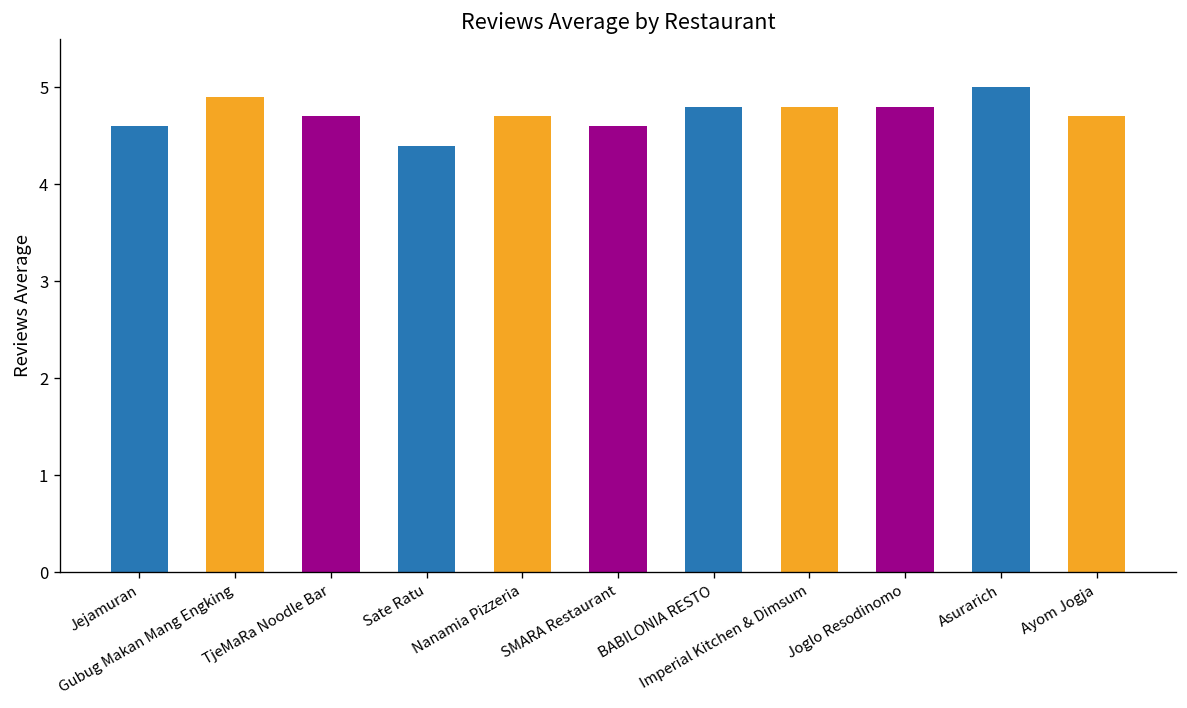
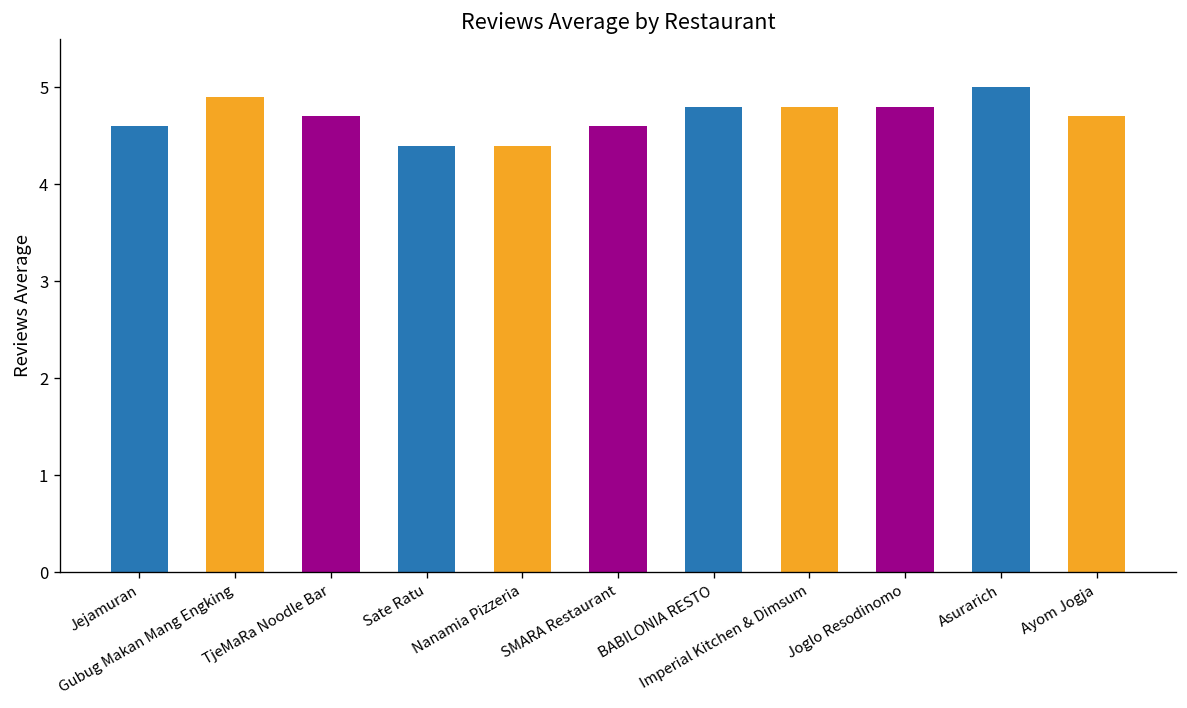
  {
    "Jejamuran": 4.6,
    "Gubug Makan Mang Engking": 4.9,
    "TjeMaRa Noodle Bar": 4.7,
    "Sate Ratu": 4.4,
-   "Nanamia Pizzeria": 4.7,
+   "Nanamia Pizzeria": 4.4,
    "SMARA Restaurant": 4.6,
    "BABILONIA RESTO": 4.8,
    "Imperial Kitchen & Dimsum": 4.8,
    "Joglo Resodinomo": 4.8,
    "Asurarich": 5.0,
    "Ayom Jogja": 4.7
  }
